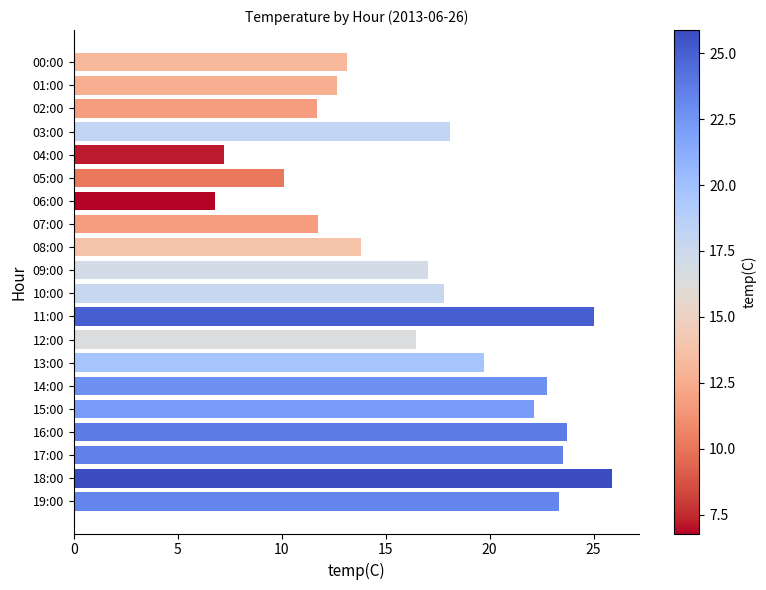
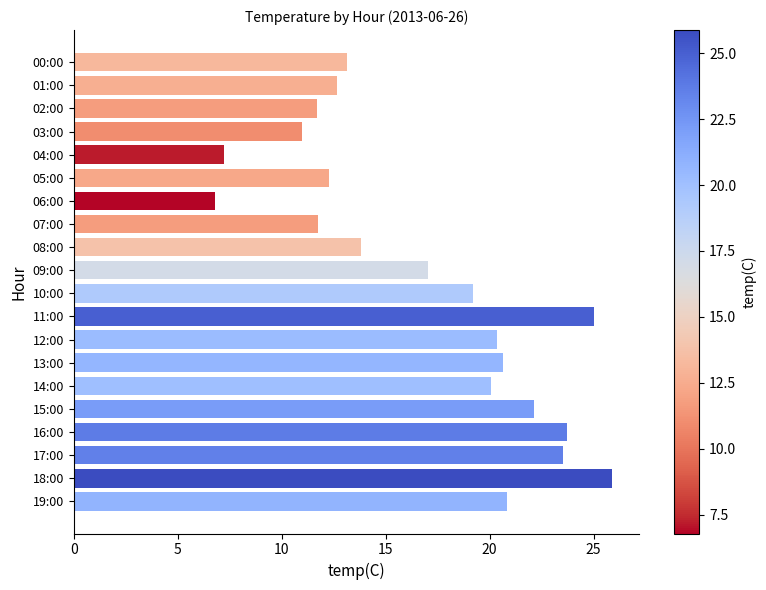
  {
    "00:00": 13.2,
    "01:00": 12.7,
    "02:00": 11.7,
-   "03:00": 18.1,
+   "03:00": 11.0,
    "04:00": 7.2,
-   "05:00": 10.1,
+   "05:00": 12.3,
    "06:00": 6.8,
    "07:00": 11.7,
    "08:00": 13.8,
    "09:00": 17.0,
-   "10:00": 17.8,
+   "10:00": 19.2,
    "11:00": 25.0,
-   "12:00": 16.5,
-   "13:00": 19.7,
-   "14:00": 22.8,
+   "12:00": 20.4,
+   "13:00": 20.7,
+   "14:00": 20.1,
    "15:00": 22.2,
    "16:00": 23.7,
    "17:00": 23.5,
    "18:00": 25.9,
-   "19:00": 23.3
+   "19:00": 20.8
  }
